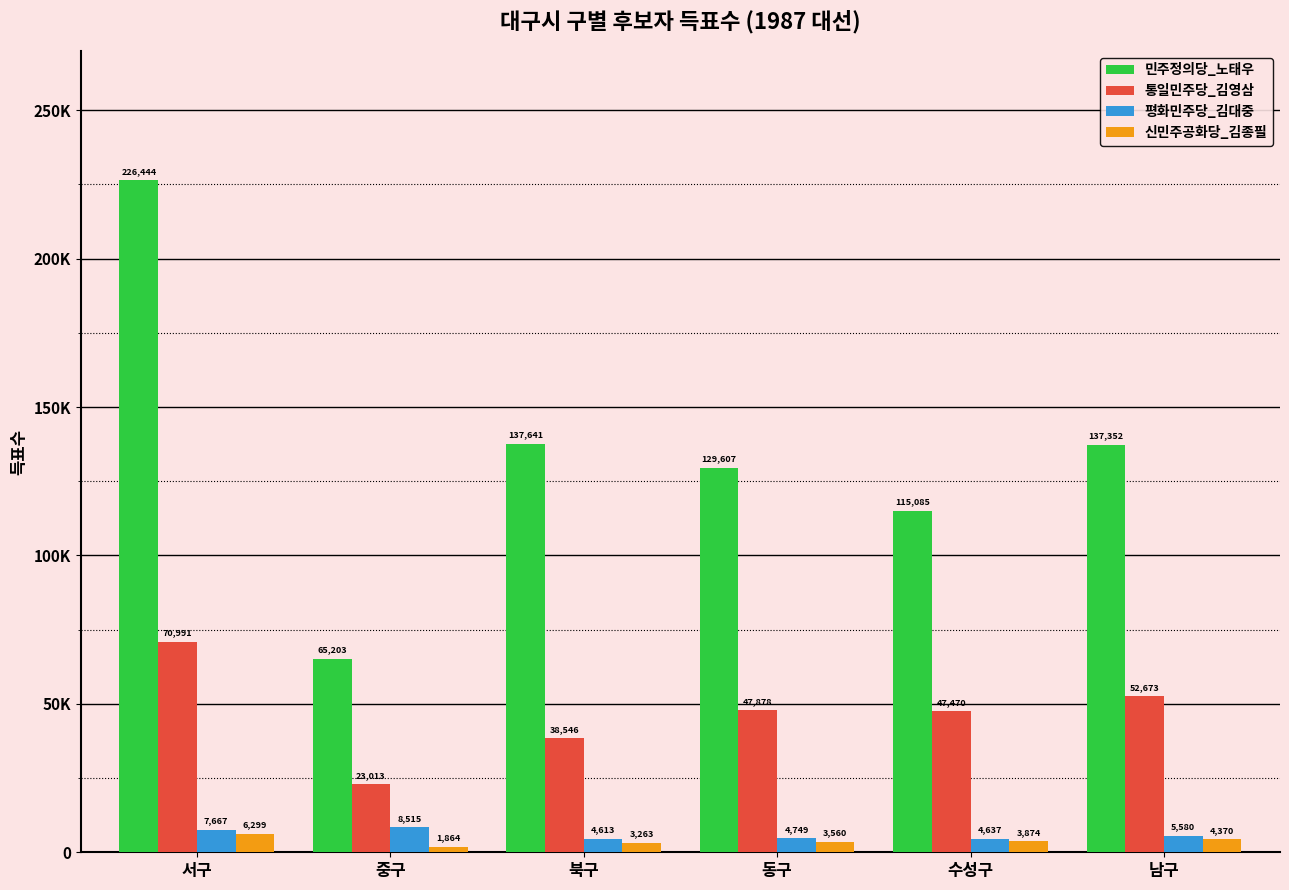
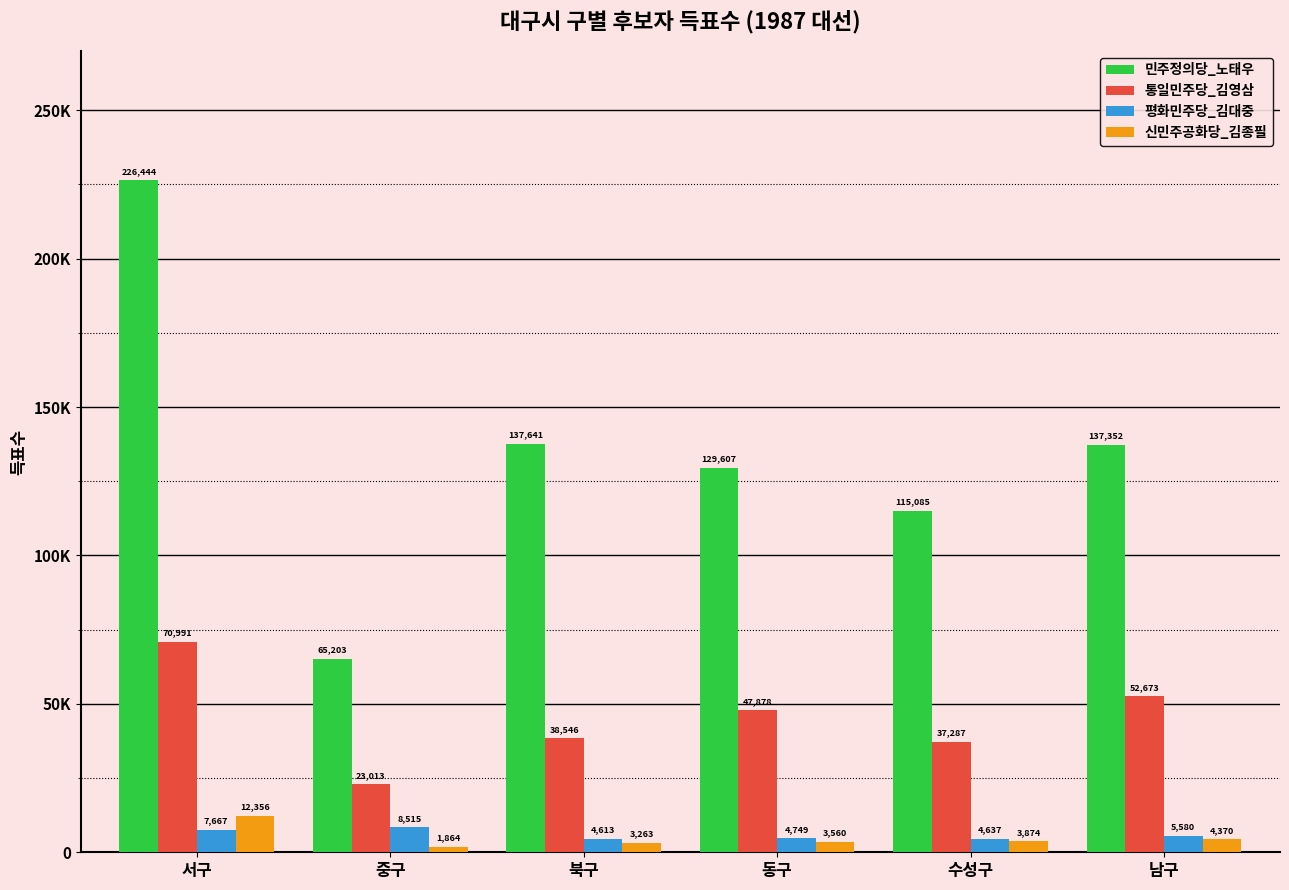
  {
    "민주정의당_노태우": {
      "서구": "226,444",
      "중구": "65,203",
      "북구": "137,641",
      "동구": "129,607",
      "수성구": "115,085",
      "남구": "137,352"
    },
    "통일민주당_김영삼": {
      "서구": "70,991",
      "중구": "23,013",
      "북구": "38,546",
      "동구": "47,878",
-     "수성구": "47,470",
+     "수성구": "37,287",
      "남구": "52,673"
    },
    "평화민주당_김대중": {
      "서구": "7,667",
      "중구": "8,515",
      "북구": "4,613",
      "동구": "4,749",
      "수성구": "4,637",
      "남구": "5,580"
    },
    "신민주공화당_김종필": {
-     "서구": "6,299",
+     "서구": "12,356",
      "중구": "1,864",
      "북구": "3,263",
      "동구": "3,560",
      "수성구": "3,874",
      "남구": "4,370"
    }
  }
